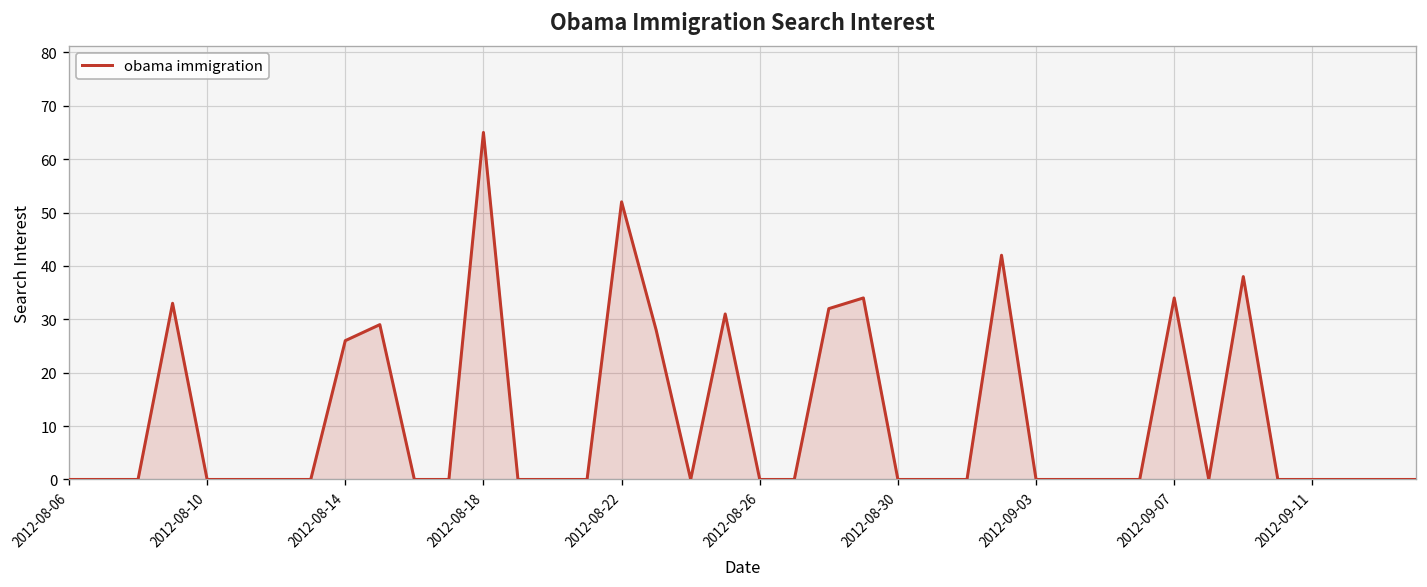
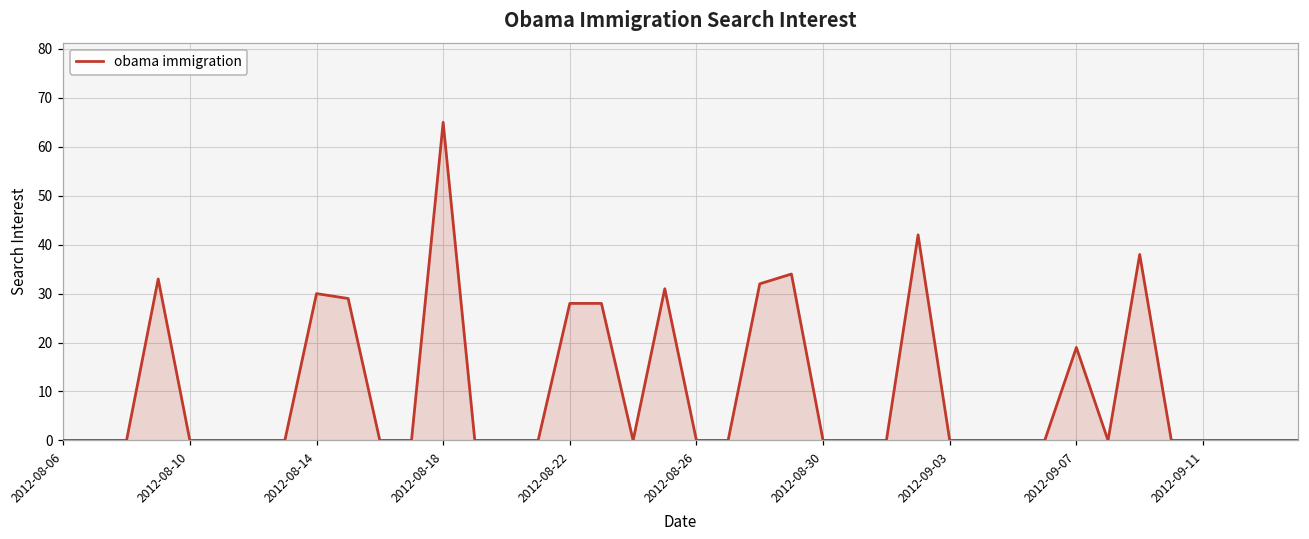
  {
    "2012-08-06": 0,
    "2012-08-10": 0,
-   "2012-08-14": 26,
+   "2012-08-14": 30,
    "2012-08-18": 65,
-   "2012-08-22": 52,
+   "2012-08-22": 28,
    "2012-08-26": 0,
    "2012-08-30": 0,
    "2012-09-03": 0,
-   "2012-09-07": 34,
+   "2012-09-07": 19,
    "2012-09-11": 0
  }
